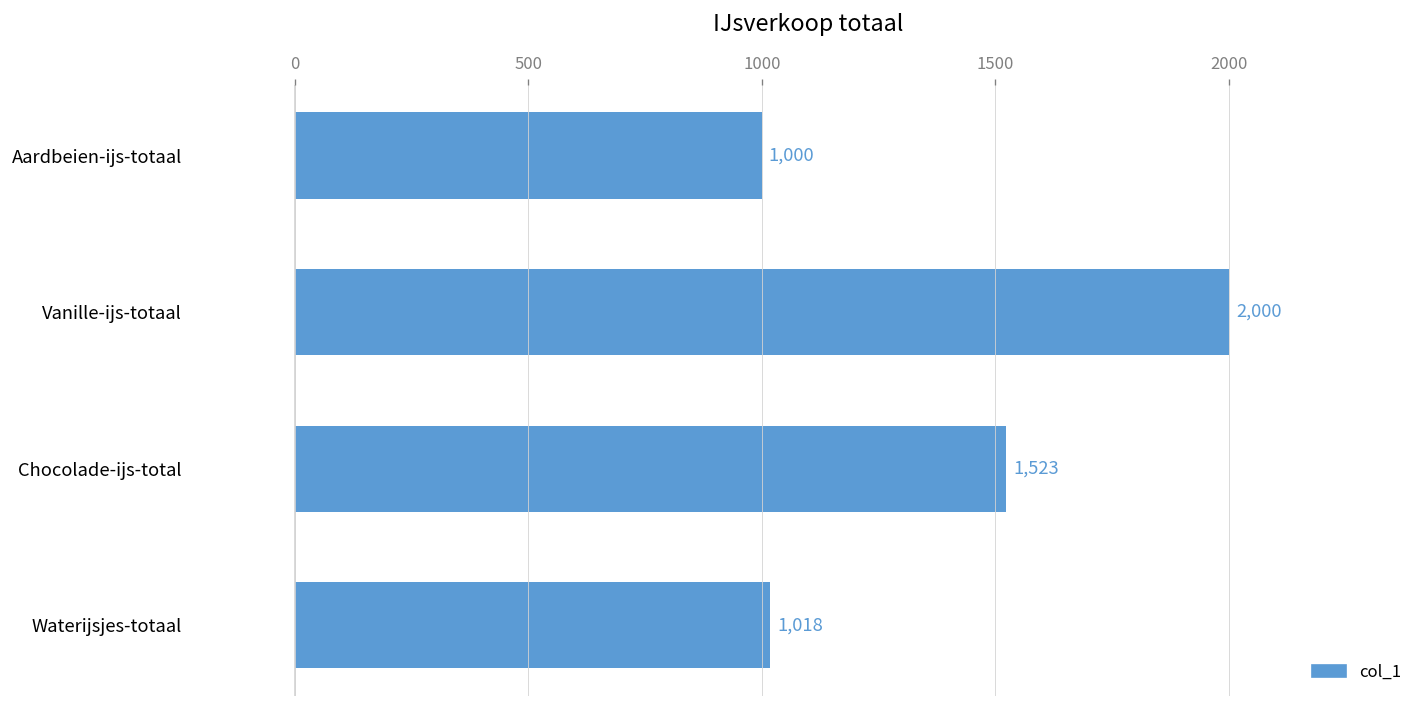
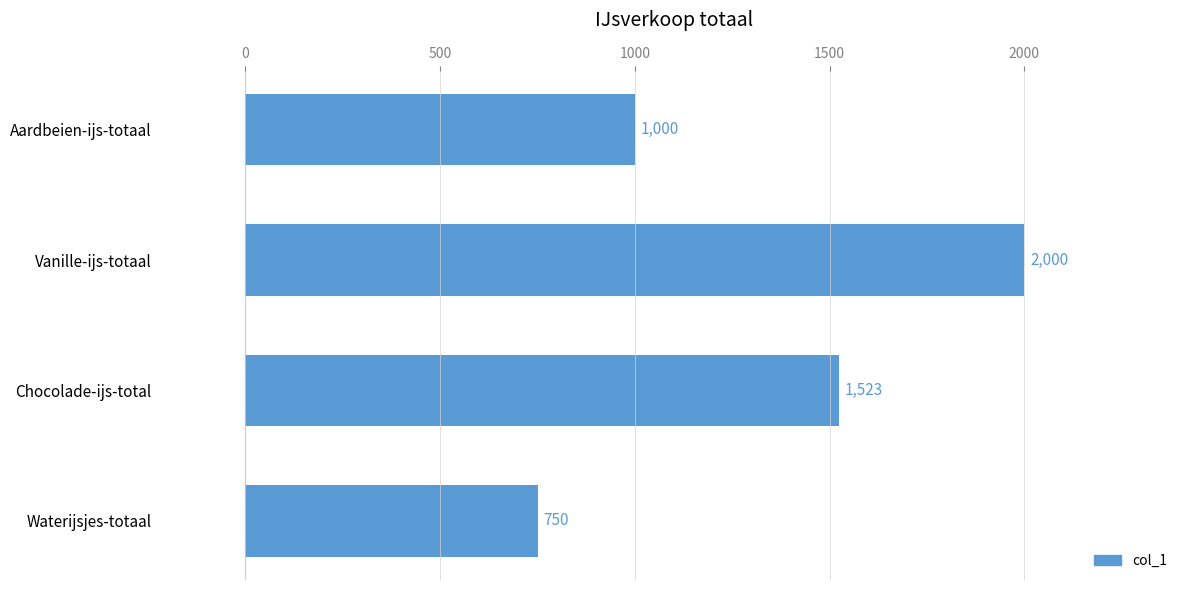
  {
    "Aardbeien-ijs-totaal": "1,000",
    "Vanille-ijs-totaal": "2,000",
    "Chocolade-ijs-total": "1,523",
-   "Waterijsjes-totaal": "1,018"
+   "Waterijsjes-totaal": "750"
  }
